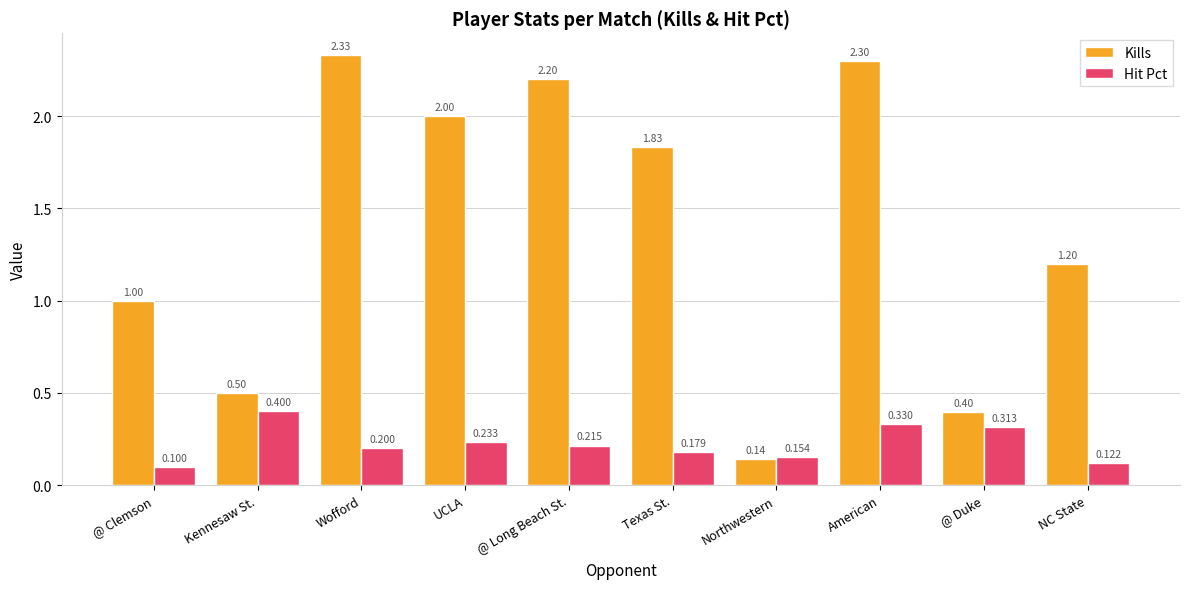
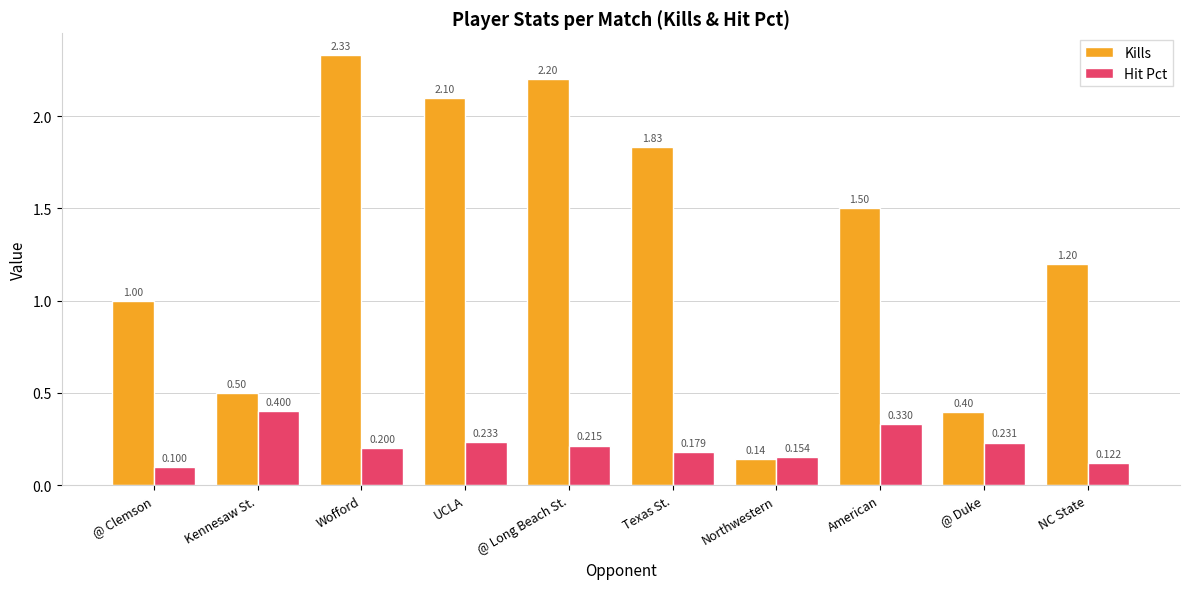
  {
    "Kills": {
      "@ Clemson": 1.00,
      "Kennesaw St.": 0.50,
      "Wofford": 2.33,
-     "UCLA": 2.00,
+     "UCLA": 2.10,
      "@ Long Beach St.": 2.20,
      "Texas St.": 1.83,
      "Northwestern": 0.14,
-     "American": 2.30,
+     "American": 1.50,
      "@ Duke": 0.40,
      "NC State": 1.20
    },
    "Hit Pct": {
      "@ Clemson": 0.100,
      "Kennesaw St.": 0.400,
      "Wofford": 0.200,
      "UCLA": 0.233,
      "@ Long Beach St.": 0.215,
      "Texas St.": 0.179,
      "Northwestern": 0.154,
      "American": 0.330,
-     "@ Duke": 0.313,
+     "@ Duke": 0.231,
      "NC State": 0.122
    }
  }
